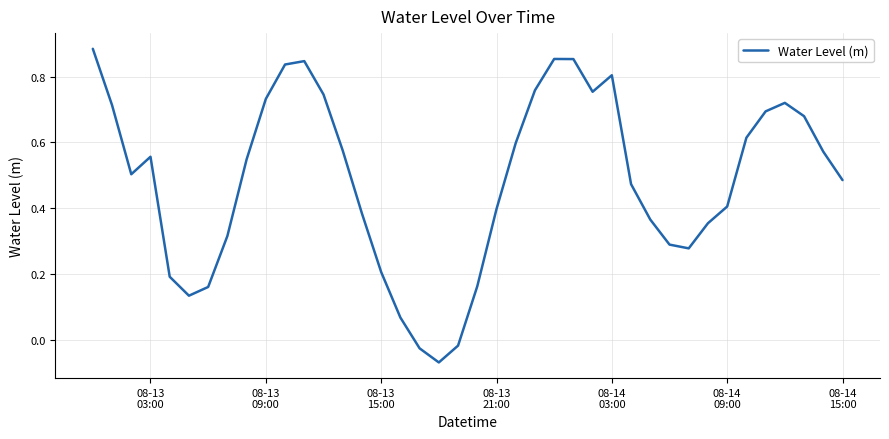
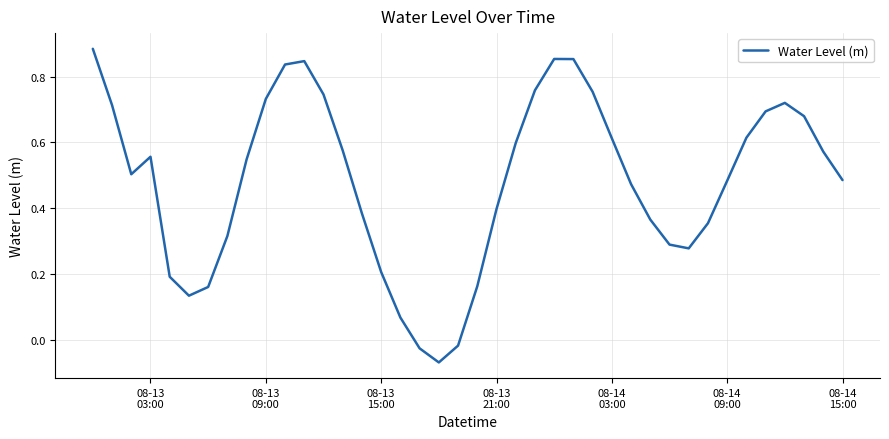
  {
    "08-13 03:00": 0.56,
    "08-13 09:00": 0.73,
    "08-13 15:00": 0.21,
    "08-13 21:00": 0.40,
-   "08-14 03:00": 0.80,
-   "08-14 09:00": 0.40,
+   "08-14 03:00": 0.61,
+   "08-14 09:00": 0.48,
    "08-14 15:00": 0.49
  }
